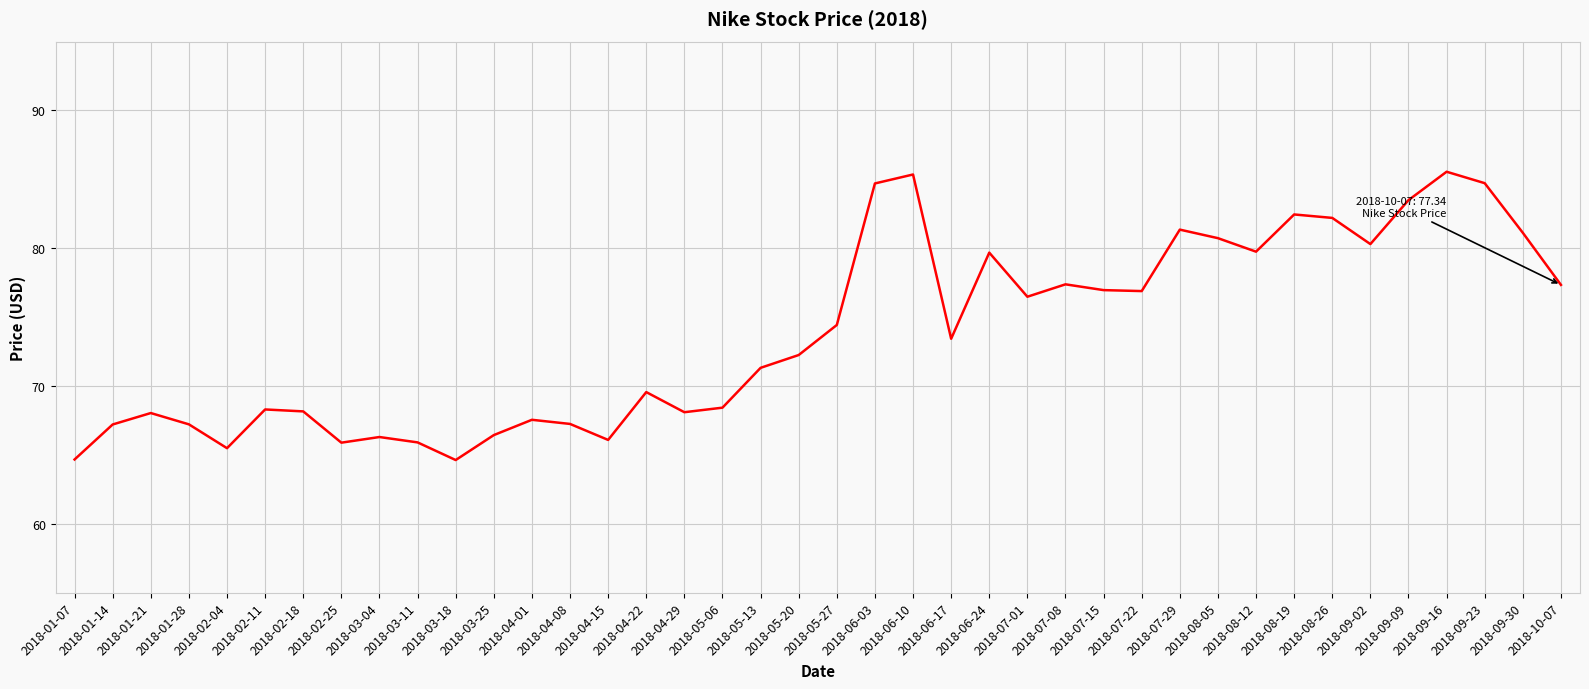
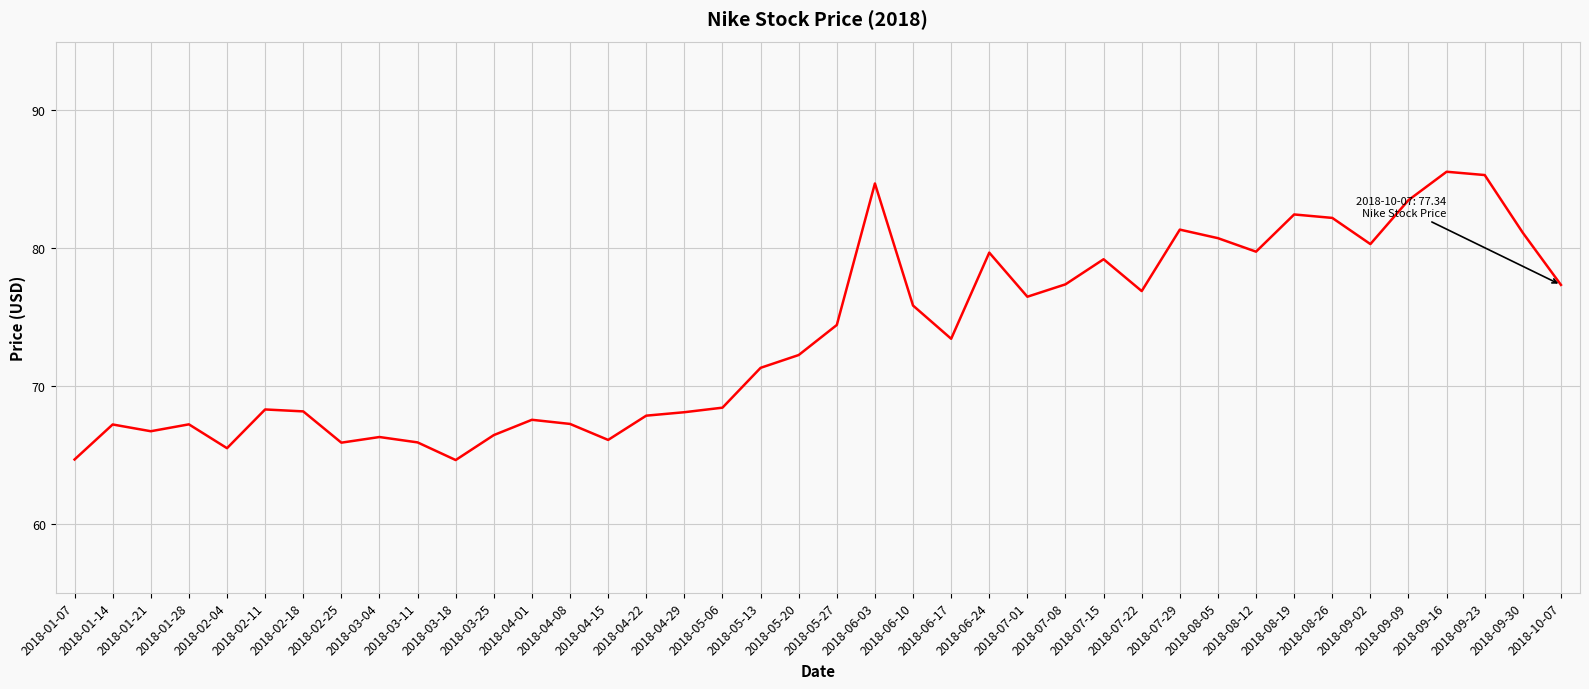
  {
    "2018-01-07": 64.7,
    "2018-01-14": 67.2,
-   "2018-01-21": 68.0,
+   "2018-01-21": 66.7,
    "2018-01-28": 67.2,
    "2018-02-04": 65.5,
    "2018-02-11": 68.3,
    "2018-02-18": 68.2,
    "2018-02-25": 65.9,
    "2018-03-04": 66.3,
    "2018-03-11": 65.9,
    "2018-03-18": 64.6,
    "2018-03-25": 66.4,
    "2018-04-01": 67.6,
    "2018-04-08": 67.3,
    "2018-04-15": 66.1,
-   "2018-04-22": 69.6,
+   "2018-04-22": 67.9,
    "2018-04-29": 68.1,
    "2018-05-06": 68.4,
    "2018-05-13": 71.3,
    "2018-05-20": 72.3,
    "2018-05-27": 74.4,
    "2018-06-03": 84.7,
-   "2018-06-10": 85.4,
+   "2018-06-10": 75.8,
    "2018-06-17": 73.4,
    "2018-06-24": 79.7,
    "2018-07-01": 76.5,
    "2018-07-08": 77.4,
-   "2018-07-15": 77.0,
+   "2018-07-15": 79.2,
    "2018-07-22": 76.9,
    "2018-07-29": 81.4,
    "2018-08-05": 80.7,
    "2018-08-12": 79.8,
    "2018-08-19": 82.5,
    "2018-08-26": 82.2,
    "2018-09-16": 85.6,
-   "2018-09-23": 84.7,
+   "2018-09-23": 85.3,
    "2018-10-07": 77.3
  }
